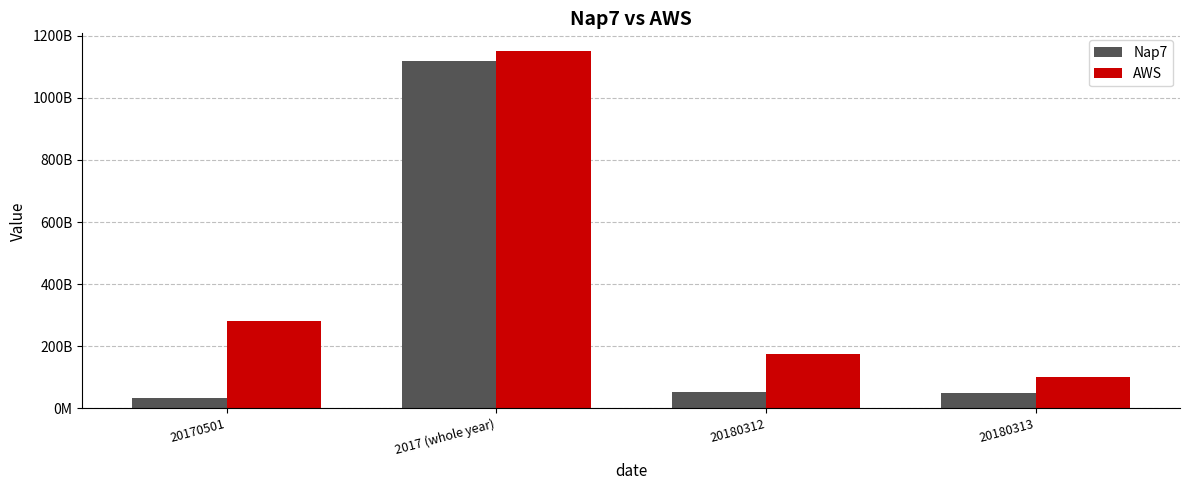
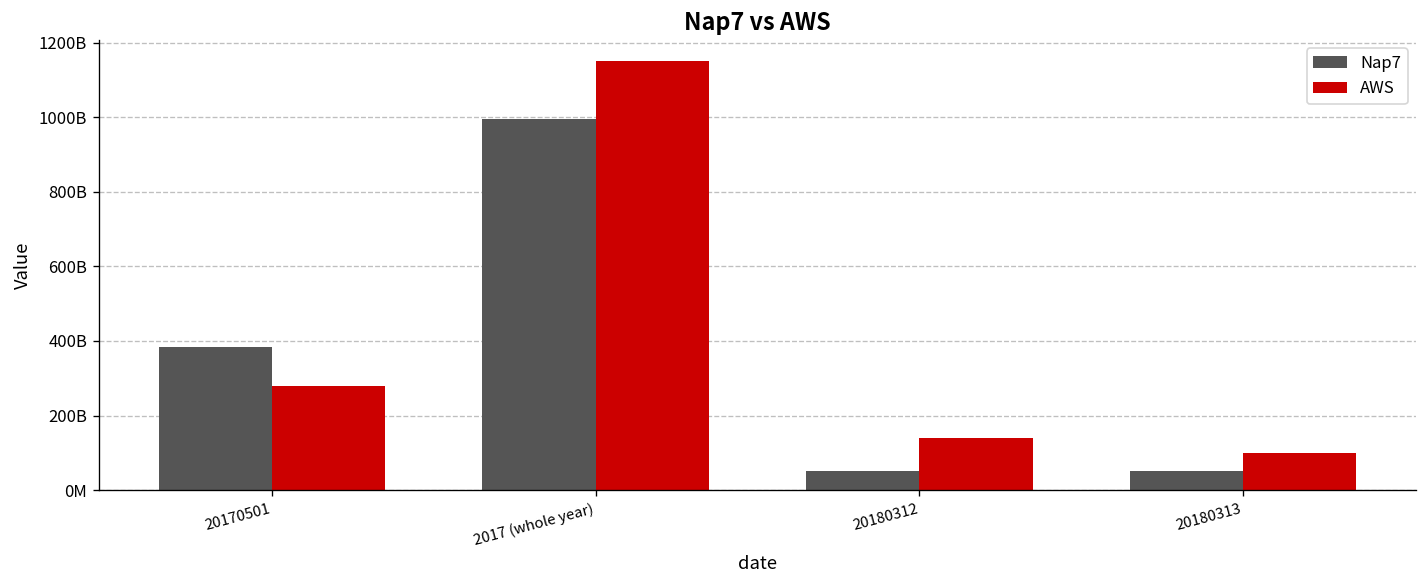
  {
    "Nap7": {
-     "20170501": 30000000000,
-     "2017 (whole year)": 1120000000000,
+     "20170501": 380000000000,
+     "2017 (whole year)": 1000000000000,
      "20180312": 50000000000,
      "20180313": 50000000000
    },
    "AWS": {
      "20170501": 280000000000,
      "2017 (whole year)": 1150000000000,
-     "20180312": 170000000000,
+     "20180312": 140000000000,
      "20180313": 100000000000
    }
  }
